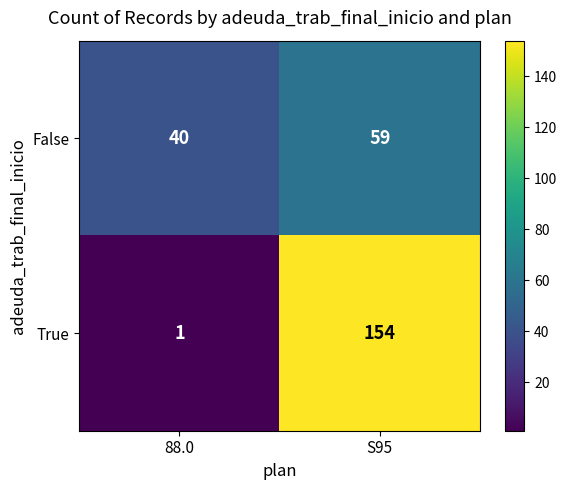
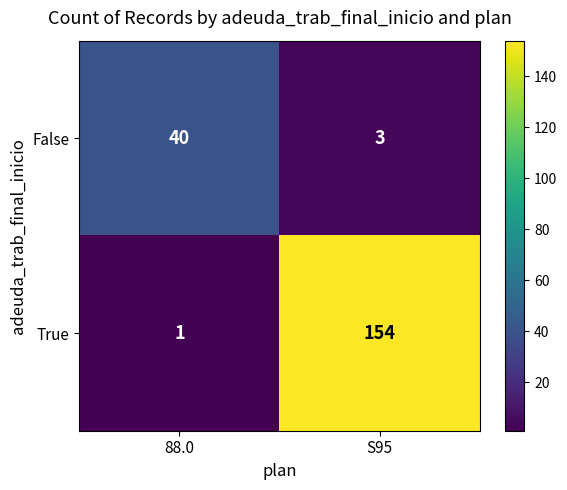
  {
    "False": {
      "88.0": 40,
-     "S95": 59
+     "S95": 3
    },
    "True": {
      "88.0": 1,
      "S95": 154
    }
  }
